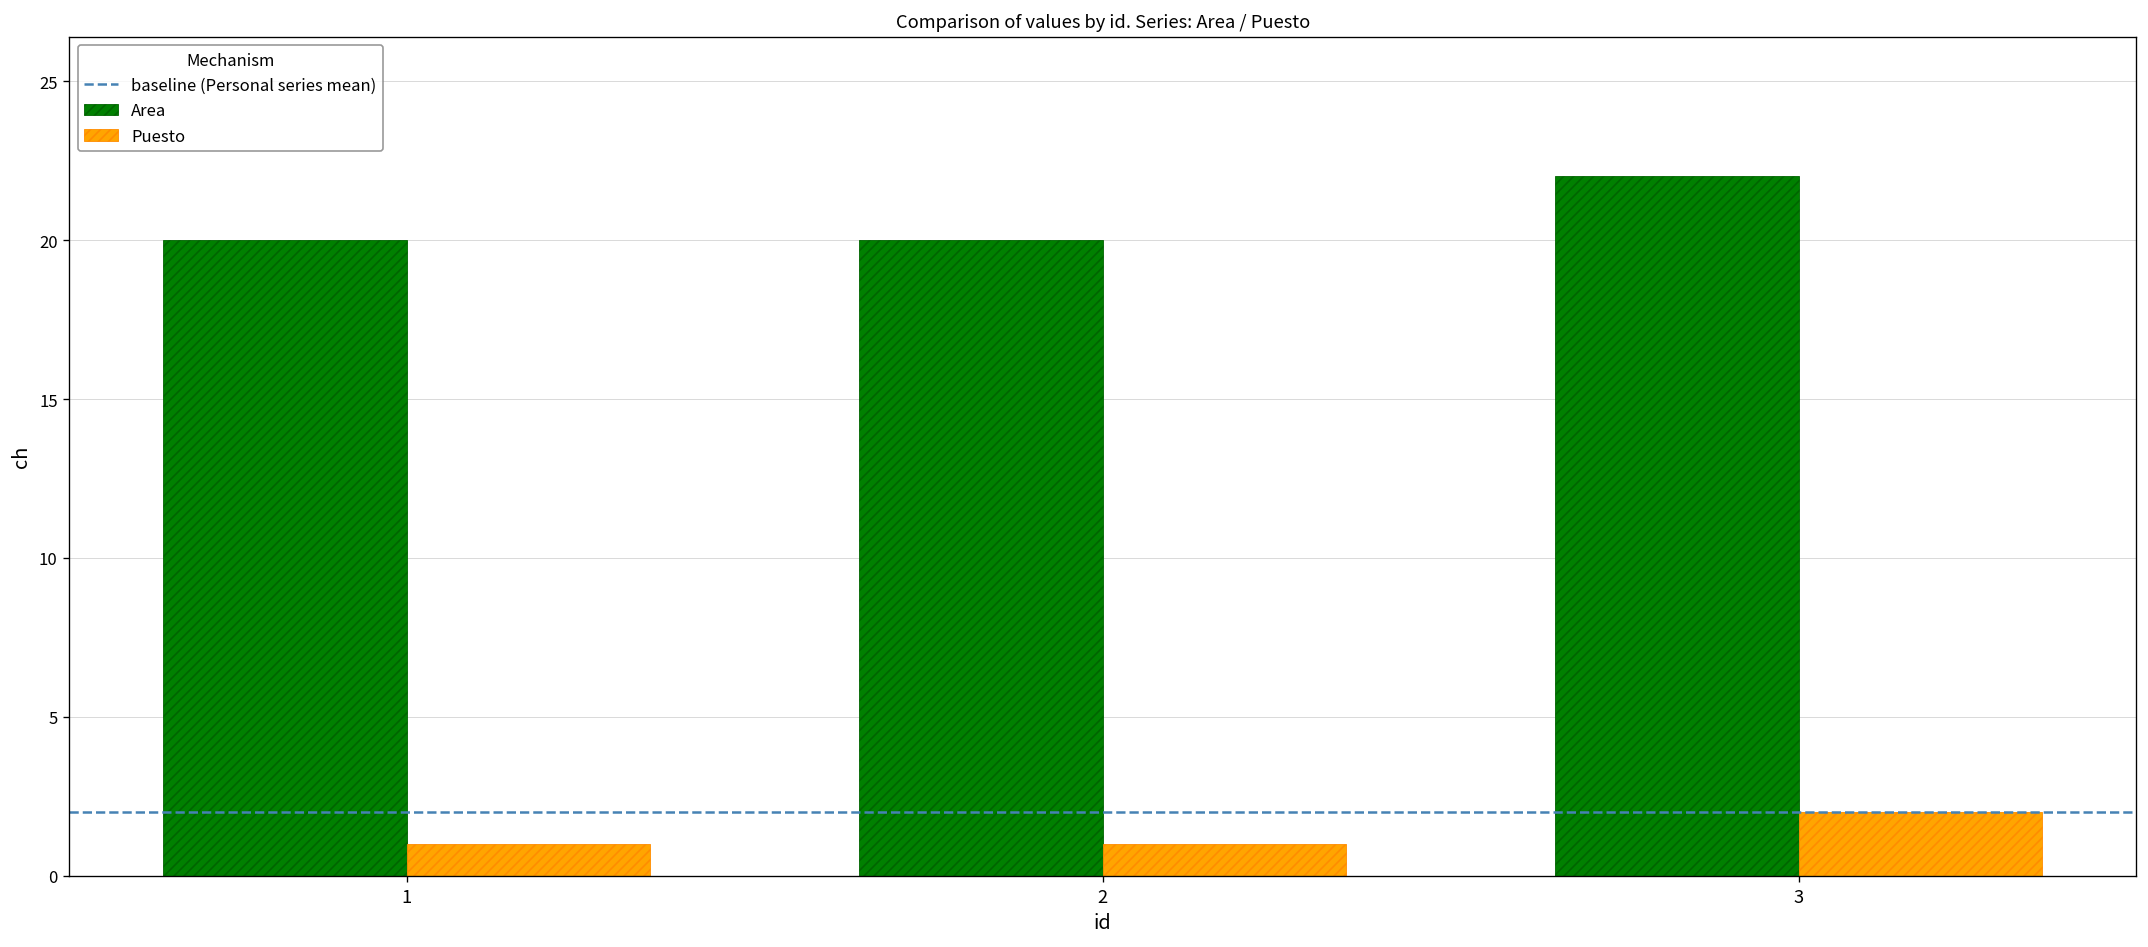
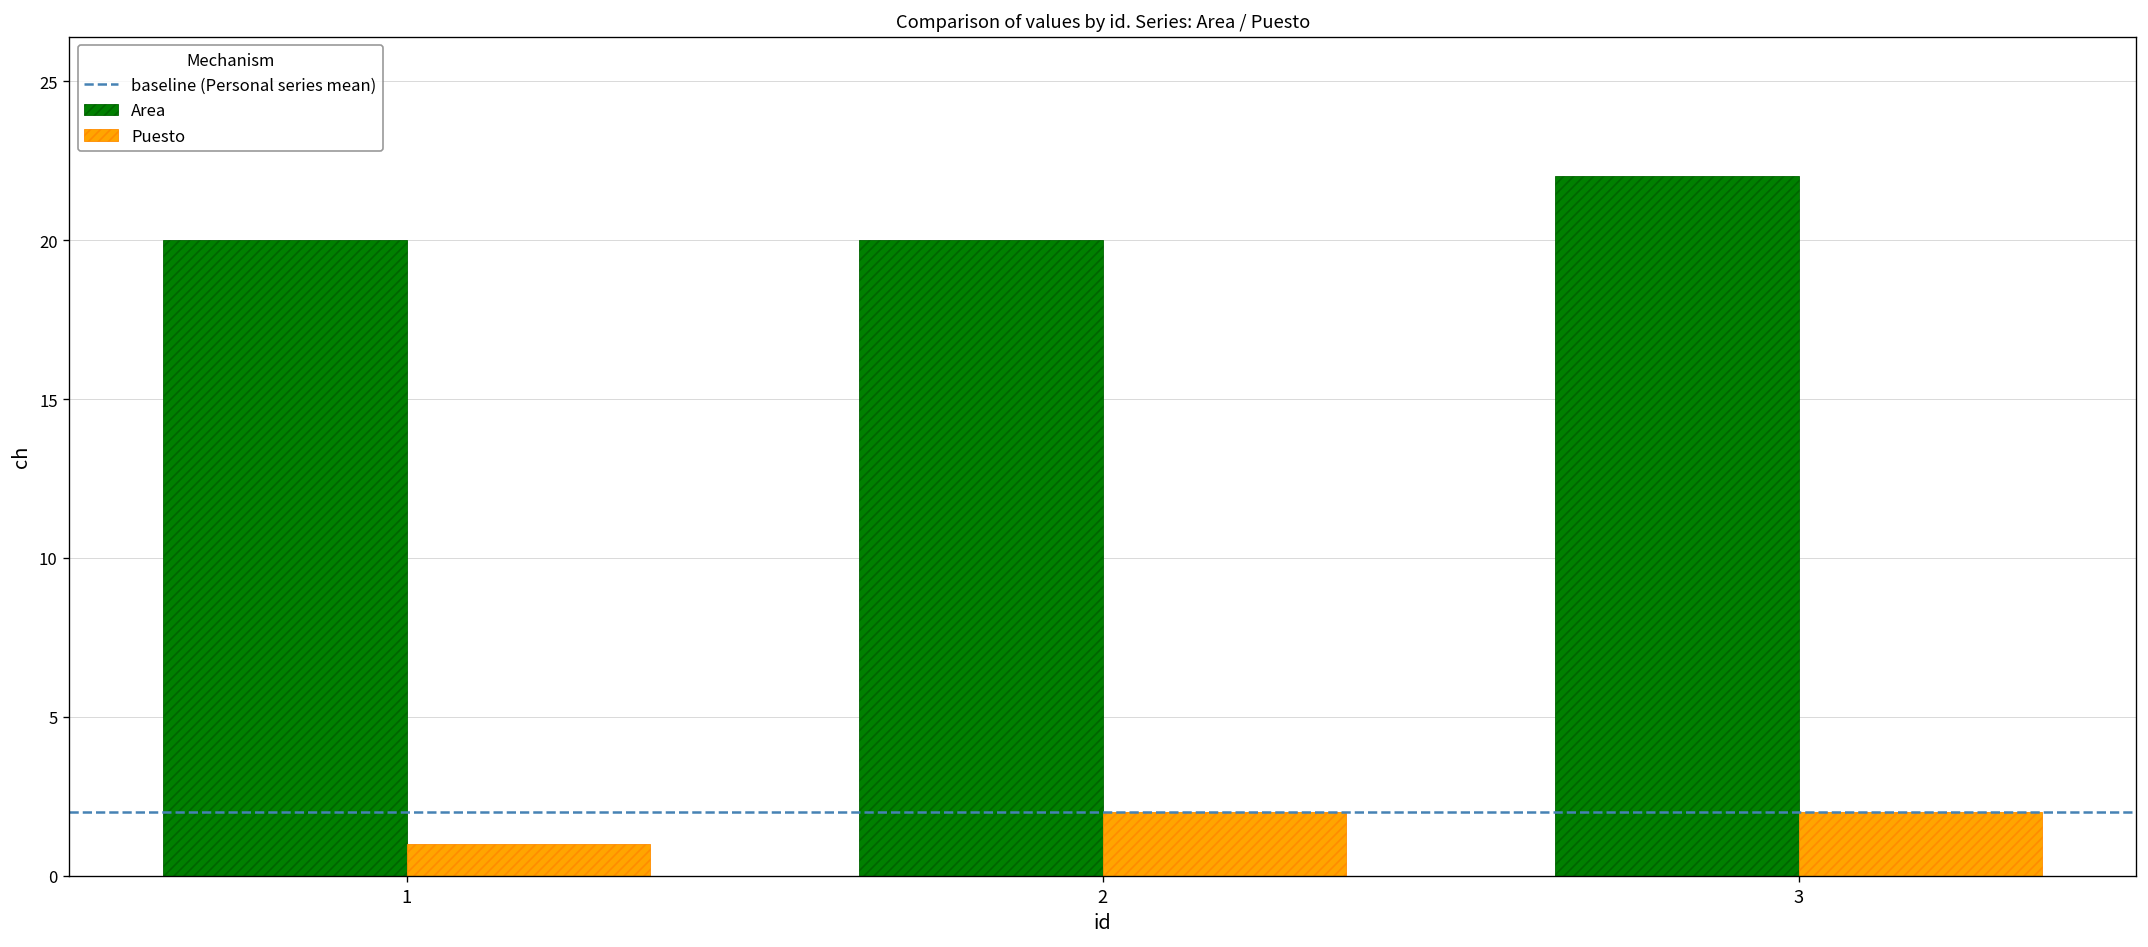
  {
    "Area": {
      "1": 20,
      "2": 20,
      "3": 22
    },
    "Puesto": {
      "1": 1,
-     "2": 1,
+     "2": 2,
      "3": 2
    }
  }
